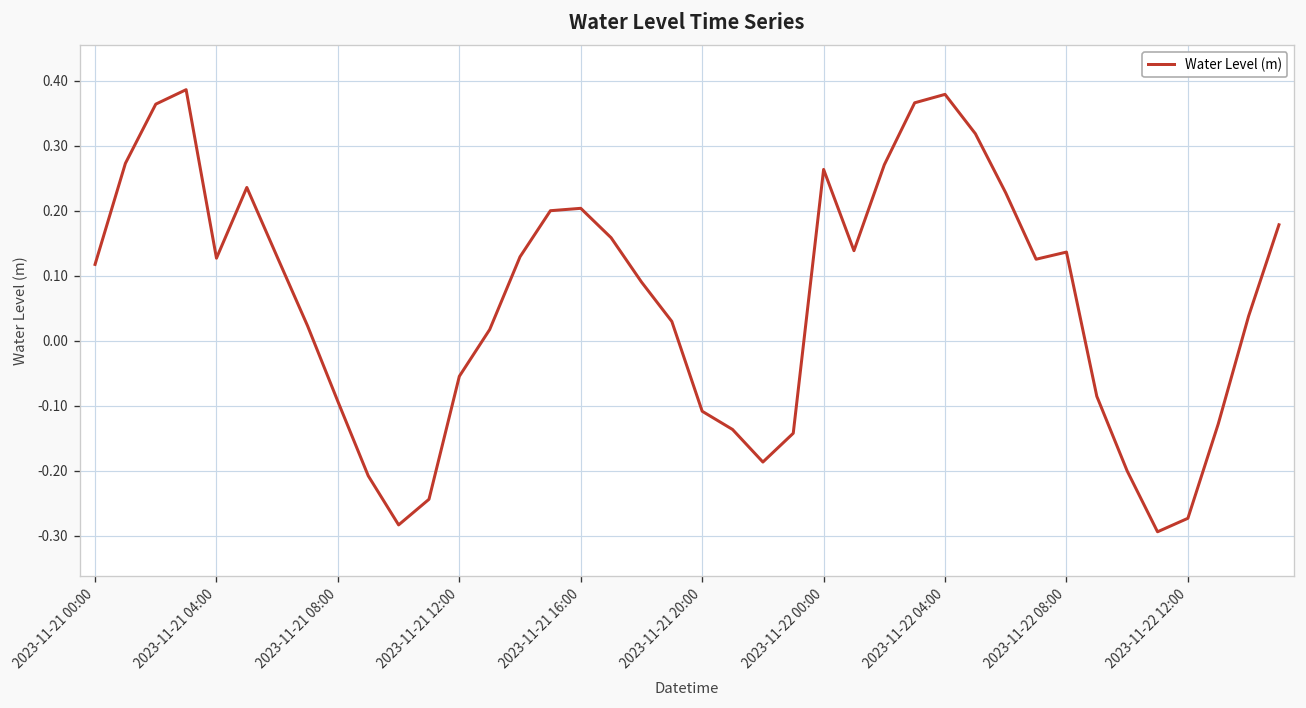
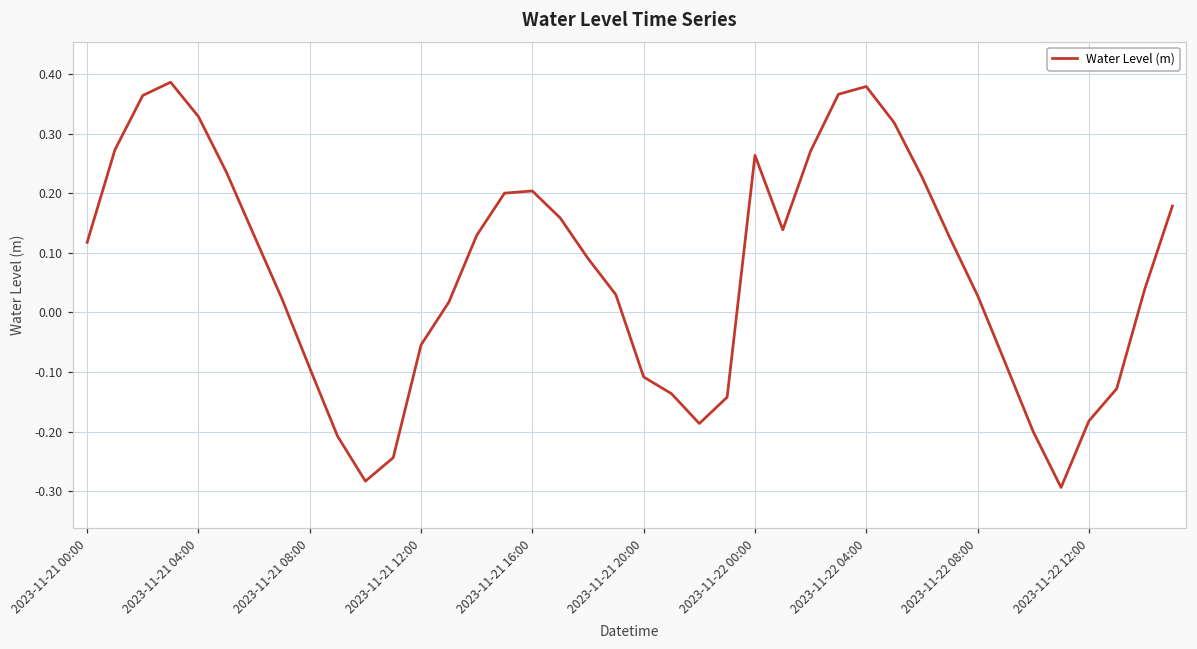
  {
    "2023-11-21 00:00": 0.12,
-   "2023-11-21 04:00": 0.13,
+   "2023-11-21 04:00": 0.33,
    "2023-11-21 08:00": -0.09,
    "2023-11-21 12:00": -0.05,
    "2023-11-21 16:00": 0.20,
    "2023-11-21 20:00": -0.11,
    "2023-11-22 00:00": 0.26,
    "2023-11-22 04:00": 0.38,
-   "2023-11-22 08:00": 0.14,
-   "2023-11-22 12:00": -0.27
+   "2023-11-22 08:00": 0.03,
+   "2023-11-22 12:00": -0.18
  }
